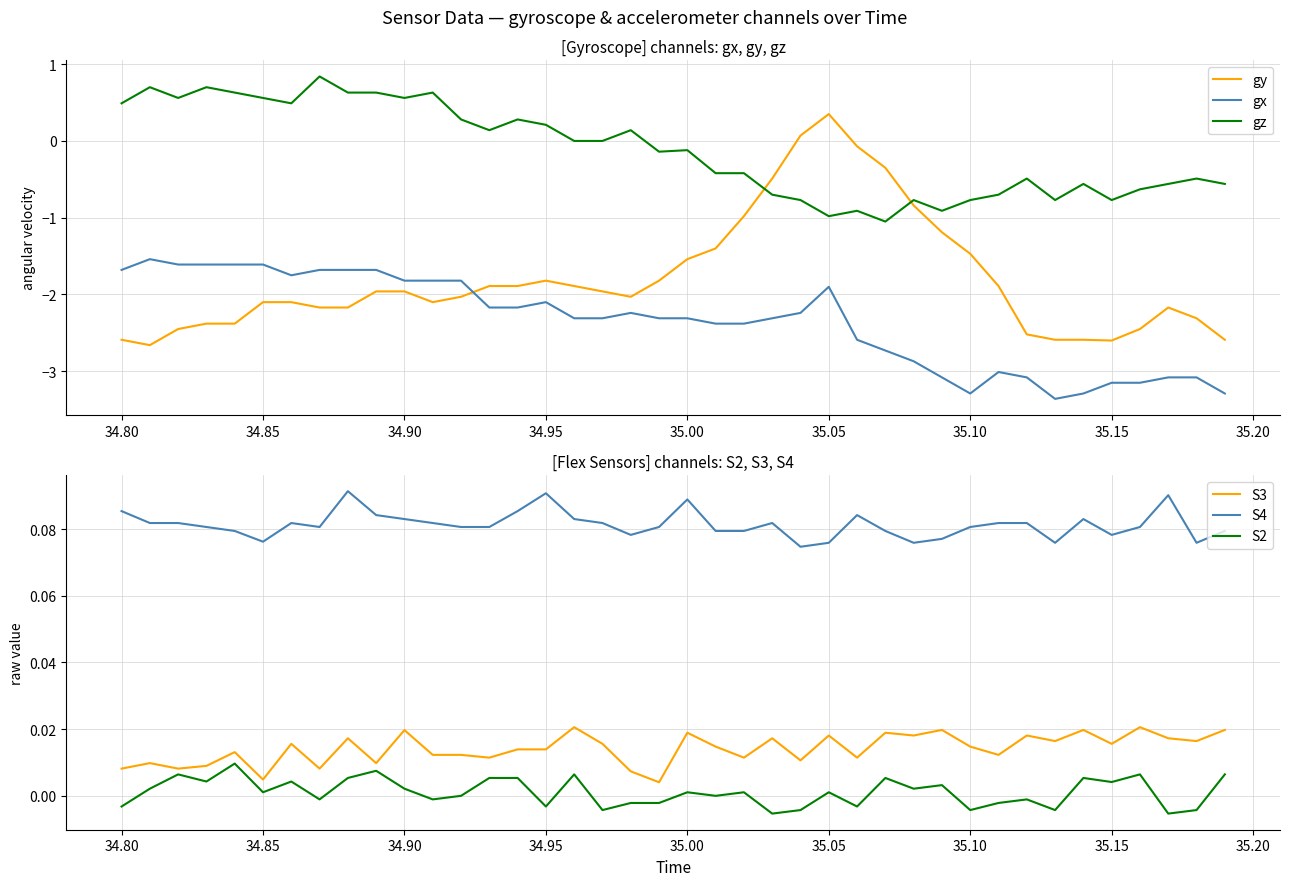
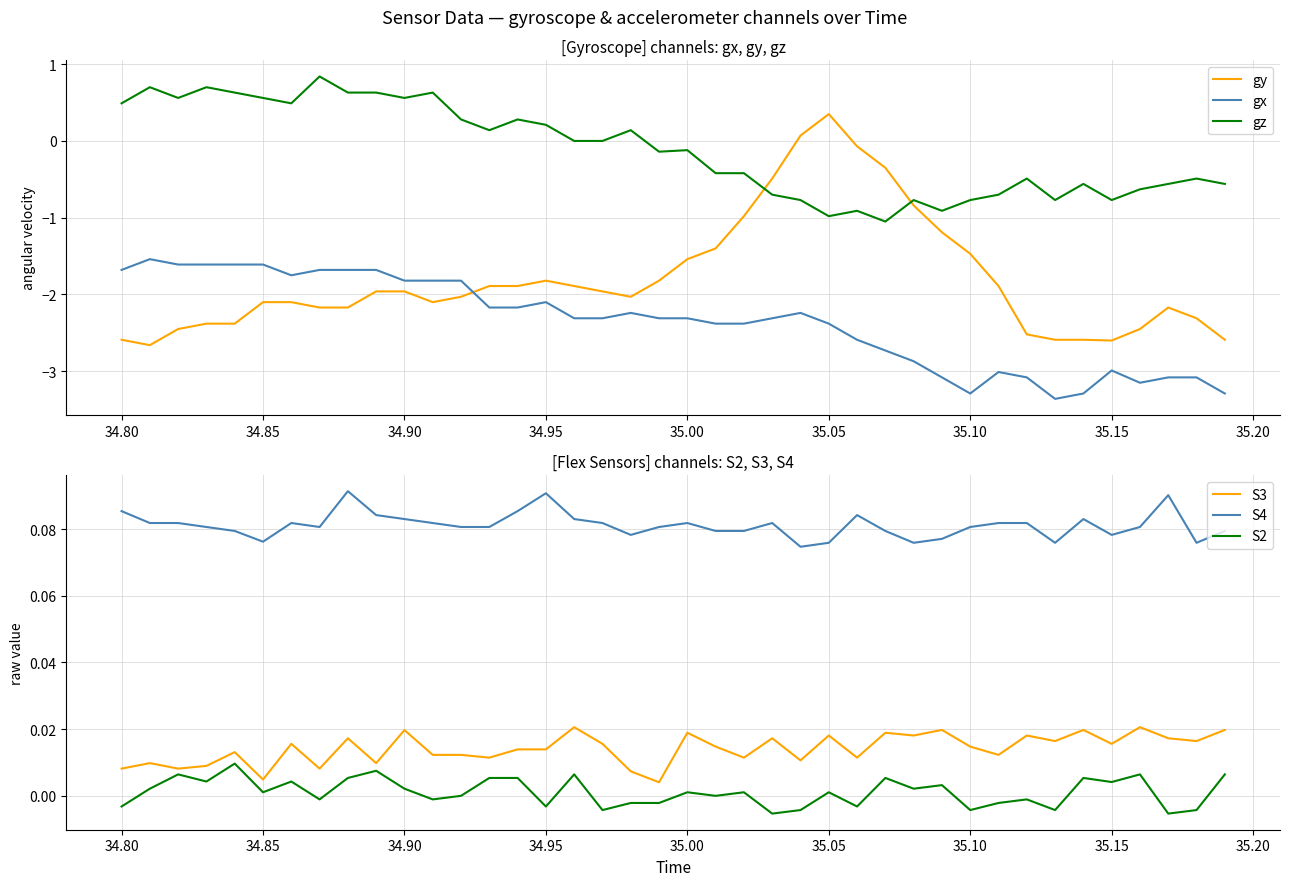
  {
    "[Gyroscope] channels: gx, gy, gz": {
      "gy": {
        "34.80": -2.6,
        "34.85": -2.1,
        "34.90": -2.0,
        "34.95": -1.8,
        "35.00": -1.5,
        "35.05": 0.4,
        "35.10": -1.5,
        "35.15": -2.6
      },
      "gx": {
        "34.80": -1.7,
        "34.85": -1.6,
        "34.90": -1.8,
        "34.95": -2.1,
        "35.00": -2.3,
-       "35.05": -1.9,
+       "35.05": -2.4,
        "35.10": -3.3,
-       "35.15": -3.2
+       "35.15": -3.0
      },
      "gz": {
        "34.80": 0.5,
        "34.85": 0.6,
        "34.90": 0.6,
        "34.95": 0.2,
        "35.00": -0.1,
        "35.05": -1.0,
        "35.10": -0.8,
        "35.15": -0.8
      }
    },
    "[Flex Sensors] channels: S2, S3, S4": {
      "S3": {
        "34.80": 0.008,
        "34.85": 0.005,
        "34.90": 0.020,
        "34.95": 0.014,
        "35.00": 0.019,
        "35.05": 0.018,
        "35.10": 0.015,
        "35.15": 0.016
      },
      "S4": {
        "34.80": 0.085,
        "34.85": 0.076,
        "34.90": 0.083,
        "34.95": 0.091,
-       "35.00": 0.089,
+       "35.00": 0.082,
        "35.05": 0.076,
        "35.10": 0.081,
        "35.15": 0.078
      },
      "S2": {
        "34.80": -0.003,
        "34.85": 0.001,
        "34.90": 0.002,
        "34.95": -0.003,
        "35.00": 0.001,
        "35.05": 0.001,
        "35.10": -0.004,
        "35.15": 0.004
      }
    }
  }
